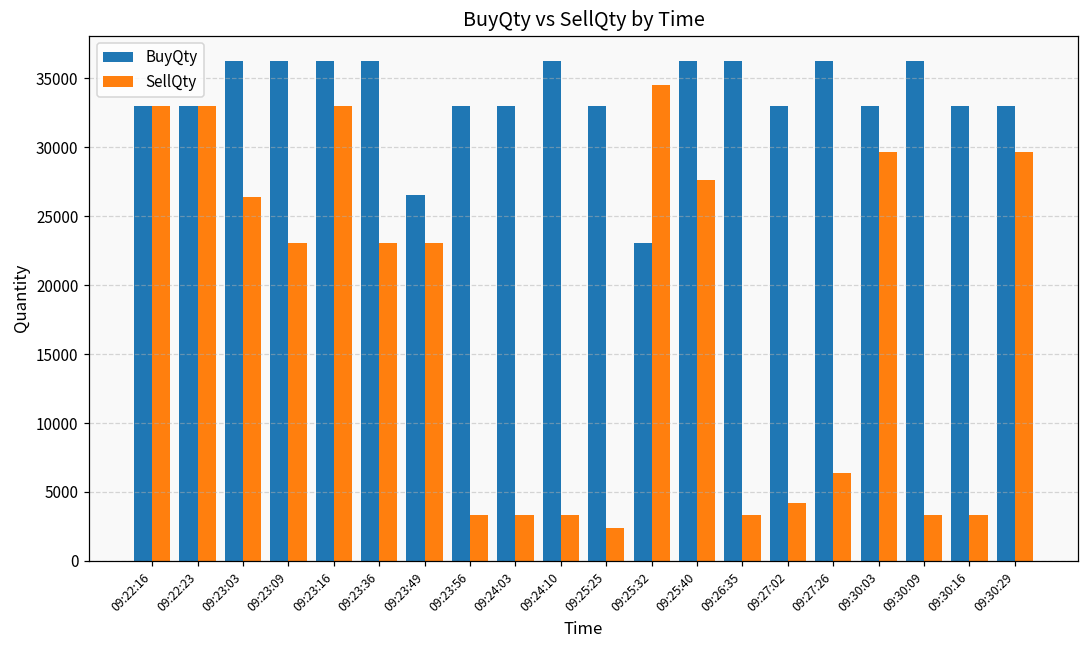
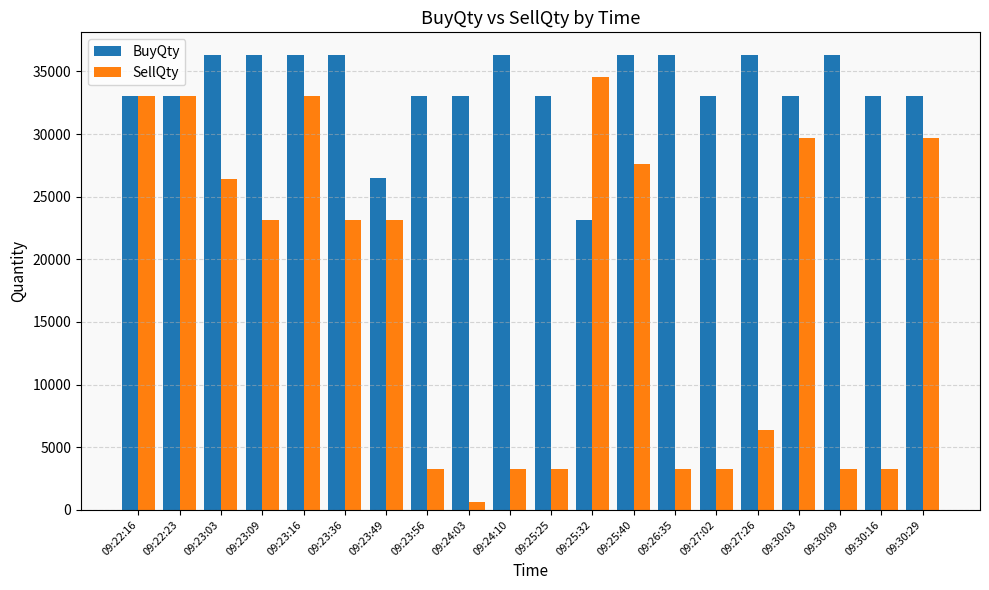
  {
    "BuyQty": {
      "09:22:16": 33000,
      "09:22:23": 33000,
      "09:23:03": 36300,
      "09:23:09": 36300,
      "09:23:16": 36300,
      "09:23:36": 36300,
      "09:23:49": 26500,
      "09:23:56": 33000,
      "09:24:03": 33000,
      "09:24:10": 36300,
      "09:25:25": 33000,
      "09:25:32": 23100,
      "09:25:40": 36300,
      "09:26:35": 36300,
      "09:27:02": 33000,
      "09:27:26": 36300,
      "09:30:03": 33000,
      "09:30:09": 36300,
      "09:30:16": 33000,
      "09:30:29": 33000
    },
    "SellQty": {
      "09:22:16": 33000,
      "09:22:23": 33000,
      "09:23:03": 26400,
      "09:23:09": 23100,
      "09:23:16": 33000,
      "09:23:36": 23100,
      "09:23:49": 23100,
      "09:23:56": 3300,
-     "09:24:03": 3300,
+     "09:24:03": 600,
      "09:24:10": 3300,
-     "09:25:25": 2400,
+     "09:25:25": 3300,
      "09:25:32": 34500,
      "09:25:40": 27600,
      "09:26:35": 3300,
-     "09:27:02": 4200,
+     "09:27:02": 3300,
      "09:27:26": 6400,
      "09:30:03": 29700,
      "09:30:09": 3300,
      "09:30:16": 3300,
      "09:30:29": 29700
    }
  }
